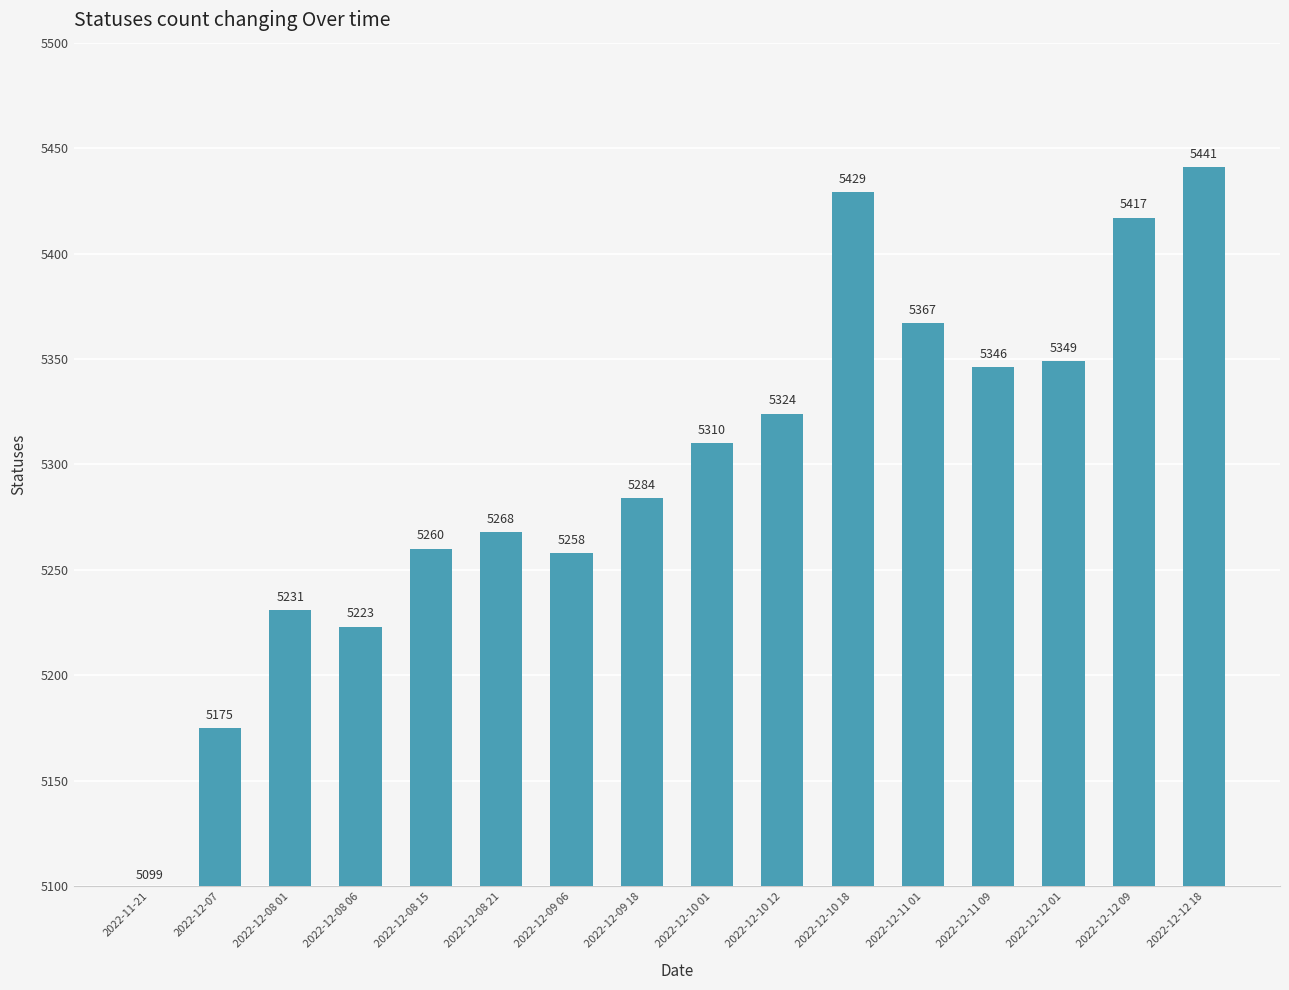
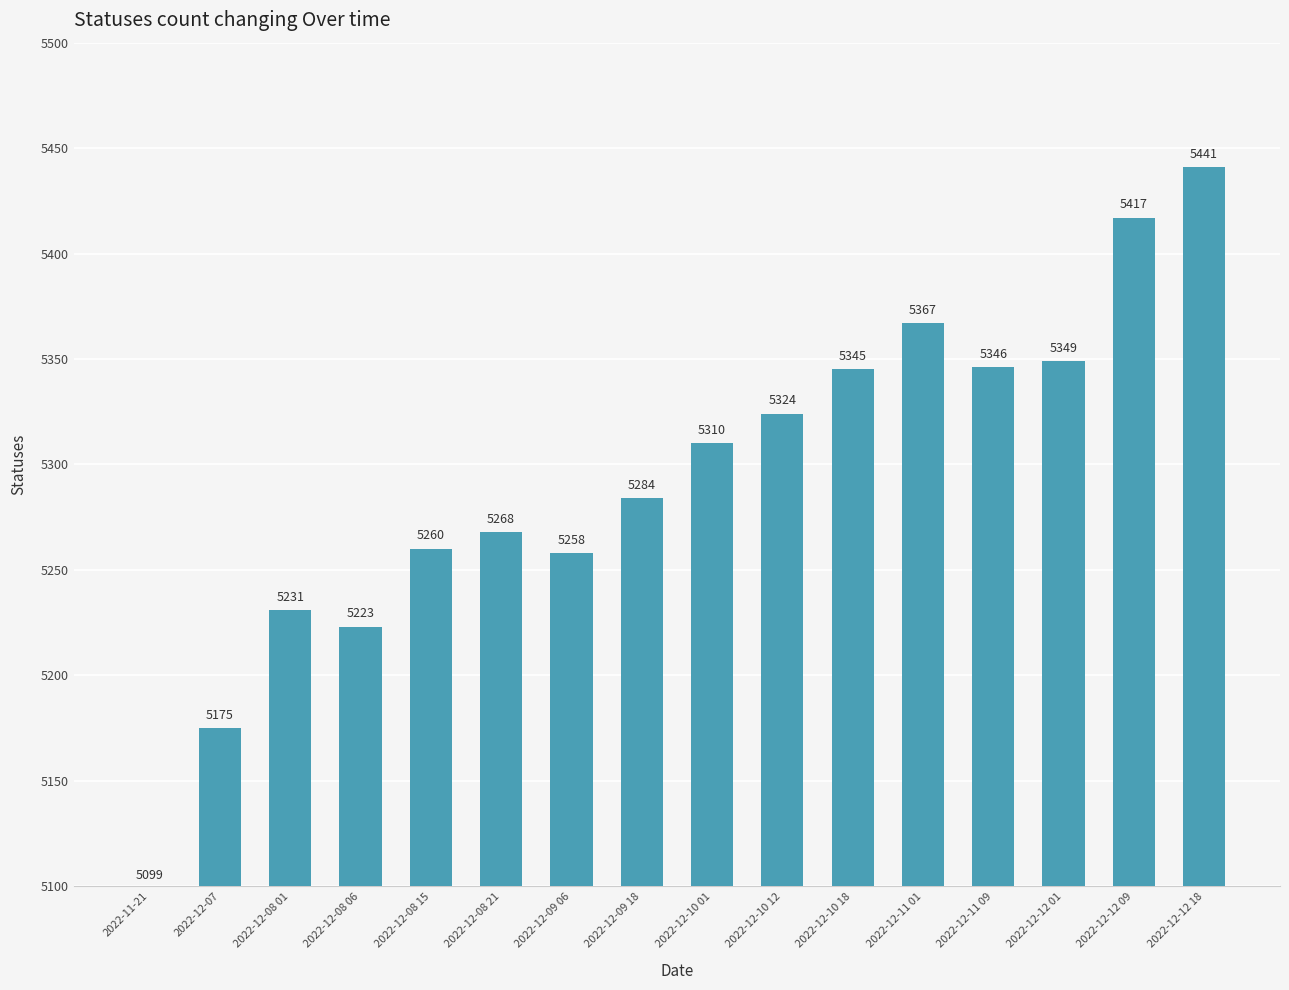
  {
    "2022-12-07": 5175,
    "2022-12-08 01": 5231,
    "2022-12-08 06": 5223,
    "2022-12-08 15": 5260,
    "2022-12-08 21": 5268,
    "2022-12-09 06": 5258,
    "2022-12-09 18": 5284,
    "2022-12-10 01": 5310,
    "2022-12-10 12": 5324,
-   "2022-12-10 18": 5429,
+   "2022-12-10 18": 5345,
    "2022-12-11 01": 5367,
    "2022-12-11 09": 5346,
    "2022-12-12 01": 5349,
    "2022-12-12 09": 5417,
    "2022-12-12 18": 5441
  }
